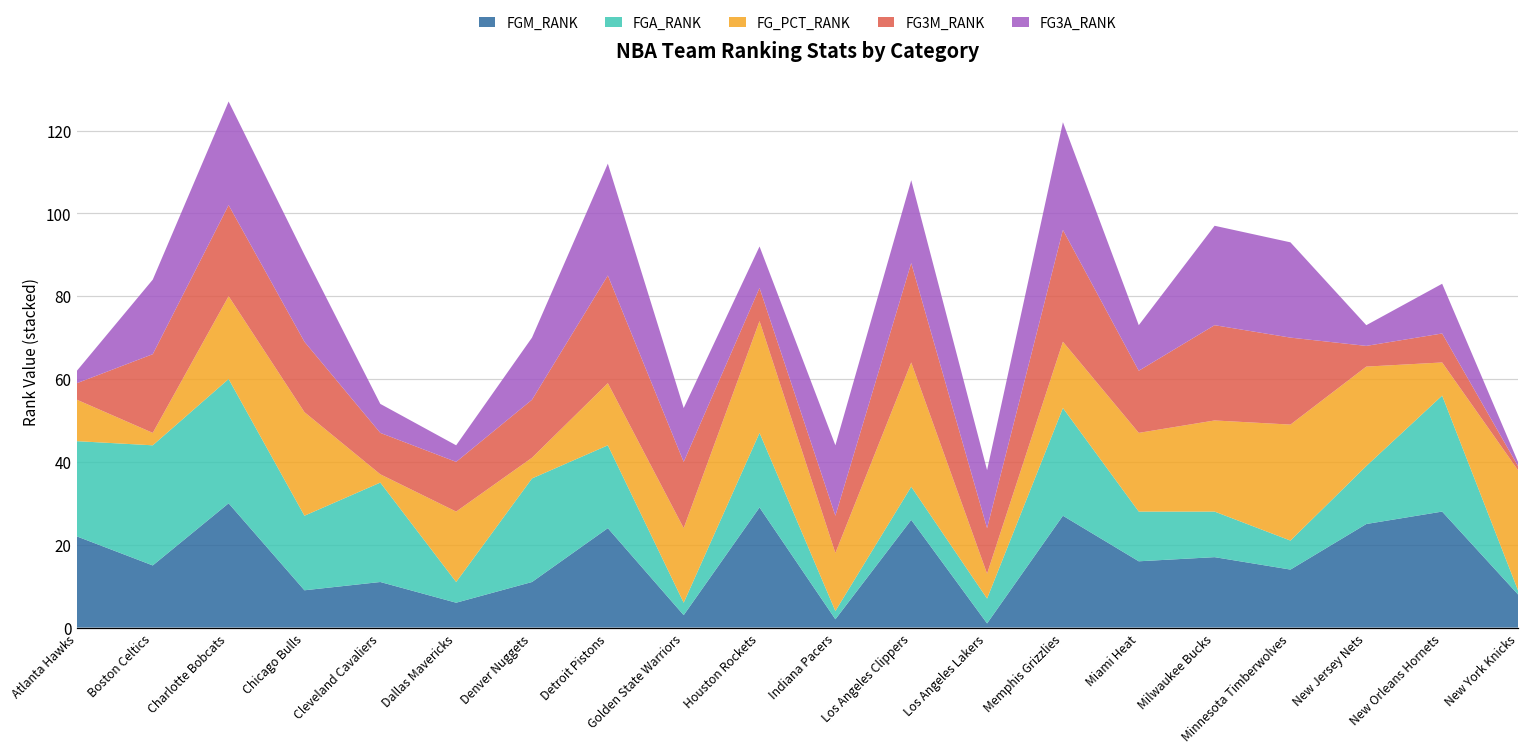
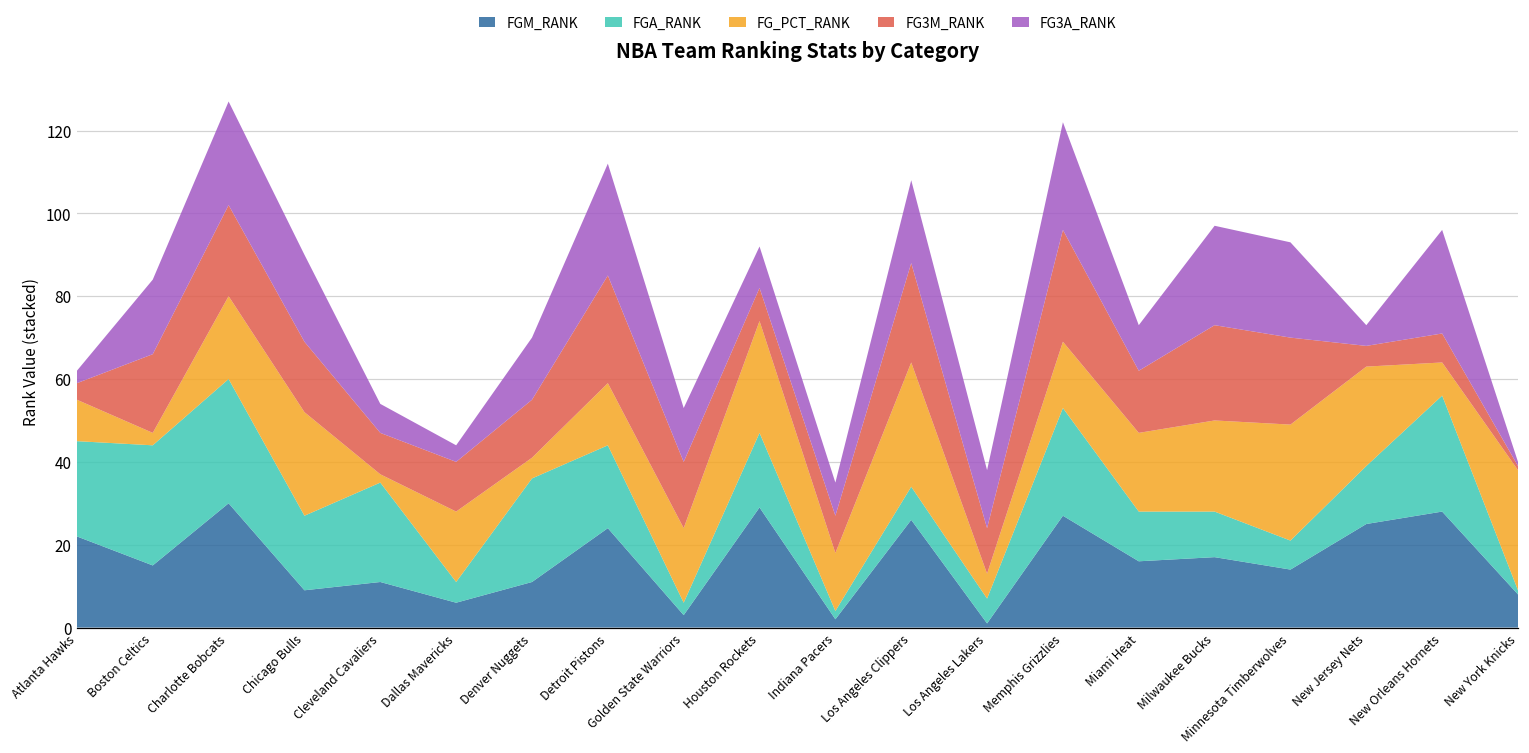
  {
    "FGM_RANK": {
      "Atlanta Hawks": 22,
      "Boston Celtics": 15,
      "Charlotte Bobcats": 30,
      "Chicago Bulls": 9,
      "Cleveland Cavaliers": 11,
      "Dallas Mavericks": 6,
      "Denver Nuggets": 11,
      "Detroit Pistons": 24,
      "Golden State Warriors": 3,
      "Houston Rockets": 29,
      "Indiana Pacers": 2,
      "Los Angeles Clippers": 26,
      "Los Angeles Lakers": 1,
      "Memphis Grizzlies": 27,
      "Miami Heat": 16,
      "Milwaukee Bucks": 17,
      "Minnesota Timberwolves": 14,
      "New Jersey Nets": 25,
      "New Orleans Hornets": 28,
      "New York Knicks": 8
    },
    "FGA_RANK": {
      "Atlanta Hawks": 23,
      "Boston Celtics": 29,
      "Charlotte Bobcats": 30,
      "Chicago Bulls": 18,
      "Cleveland Cavaliers": 24,
      "Dallas Mavericks": 5,
      "Denver Nuggets": 25,
      "Detroit Pistons": 20,
      "Golden State Warriors": 3,
      "Houston Rockets": 18,
      "Indiana Pacers": 2,
      "Los Angeles Clippers": 8,
      "Los Angeles Lakers": 6,
      "Memphis Grizzlies": 26,
      "Miami Heat": 12,
      "Milwaukee Bucks": 11,
      "Minnesota Timberwolves": 7,
      "New Jersey Nets": 14,
      "New Orleans Hornets": 28,
      "New York Knicks": 1
    },
    "FG_PCT_RANK": {
      "Atlanta Hawks": 10,
      "Boston Celtics": 3,
      "Charlotte Bobcats": 20,
      "Chicago Bulls": 25,
      "Cleveland Cavaliers": 2,
      "Dallas Mavericks": 17,
      "Denver Nuggets": 5,
      "Detroit Pistons": 15,
      "Golden State Warriors": 18,
      "Houston Rockets": 27,
      "Indiana Pacers": 14,
      "Los Angeles Clippers": 30,
      "Los Angeles Lakers": 6,
      "Memphis Grizzlies": 16,
      "Miami Heat": 19,
      "Milwaukee Bucks": 22,
      "Minnesota Timberwolves": 28,
      "New Jersey Nets": 24,
      "New Orleans Hornets": 8,
      "New York Knicks": 29
    },
    "FG3M_RANK": {
      "Atlanta Hawks": 4,
      "Boston Celtics": 19,
      "Charlotte Bobcats": 22,
      "Chicago Bulls": 17,
      "Cleveland Cavaliers": 10,
      "Dallas Mavericks": 12,
      "Denver Nuggets": 14,
      "Detroit Pistons": 26,
      "Golden State Warriors": 16,
      "Houston Rockets": 8,
      "Indiana Pacers": 9,
      "Los Angeles Clippers": 24,
      "Los Angeles Lakers": 11,
      "Memphis Grizzlies": 27,
      "Miami Heat": 15,
      "Milwaukee Bucks": 23,
      "Minnesota Timberwolves": 21,
      "New Jersey Nets": 5,
      "New Orleans Hornets": 7,
      "New York Knicks": 1
    },
    "FG3A_RANK": {
      "Atlanta Hawks": 3,
      "Boston Celtics": 18,
      "Charlotte Bobcats": 25,
      "Chicago Bulls": 21,
      "Cleveland Cavaliers": 7,
      "Dallas Mavericks": 4,
      "Denver Nuggets": 15,
      "Detroit Pistons": 27,
      "Golden State Warriors": 13,
      "Houston Rockets": 10,
-     "Indiana Pacers": 17,
+     "Indiana Pacers": 8,
      "Los Angeles Clippers": 20,
      "Los Angeles Lakers": 14,
      "Memphis Grizzlies": 26,
      "Miami Heat": 11,
      "Milwaukee Bucks": 24,
      "Minnesota Timberwolves": 23,
      "New Jersey Nets": 5,
-     "New Orleans Hornets": 12,
+     "New Orleans Hornets": 25,
      "New York Knicks": 1
    }
  }
